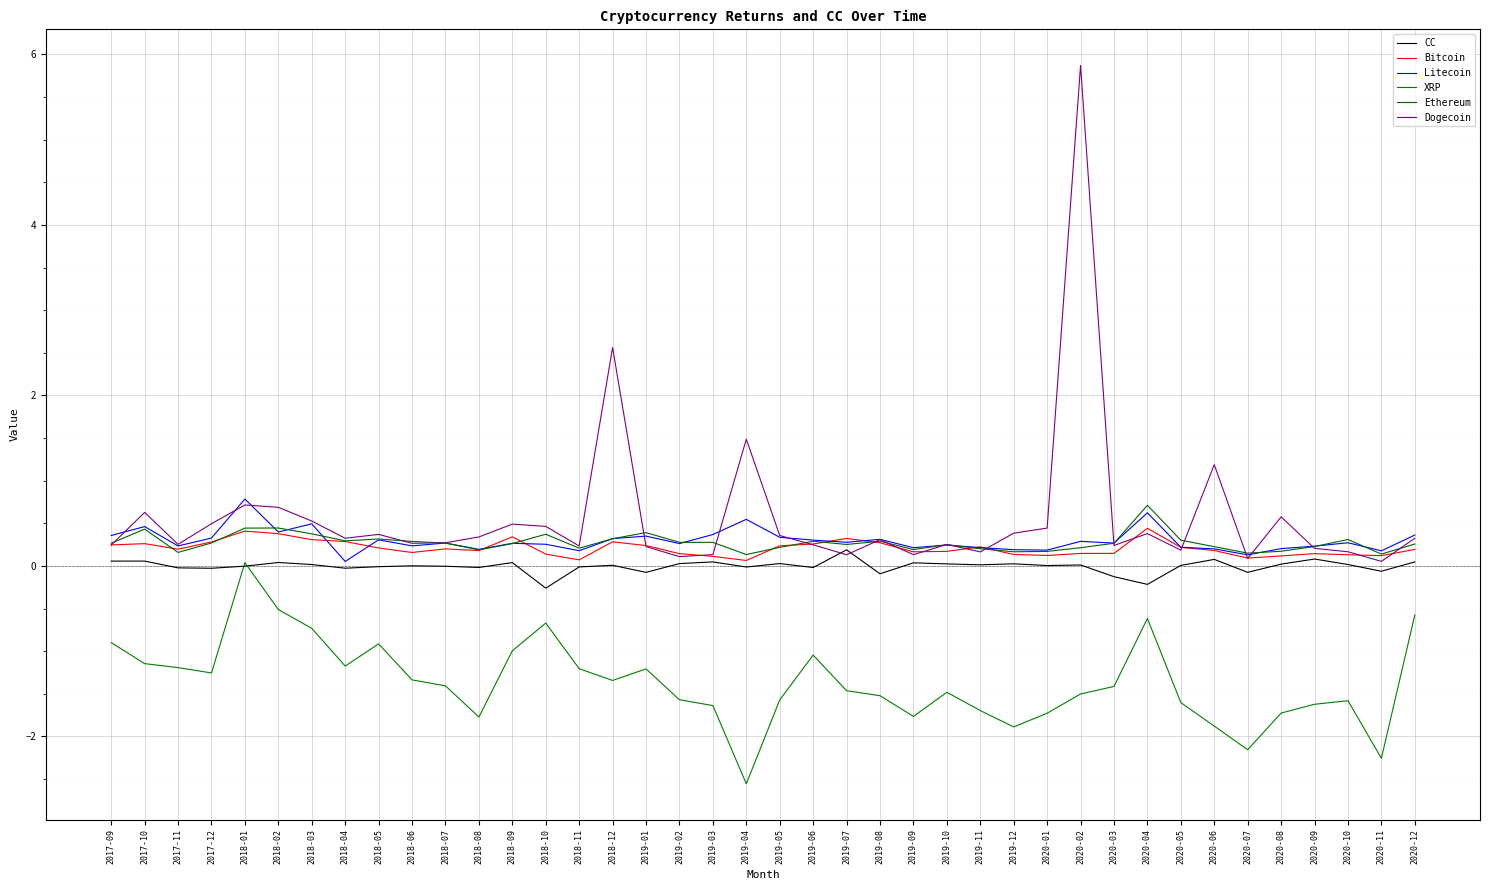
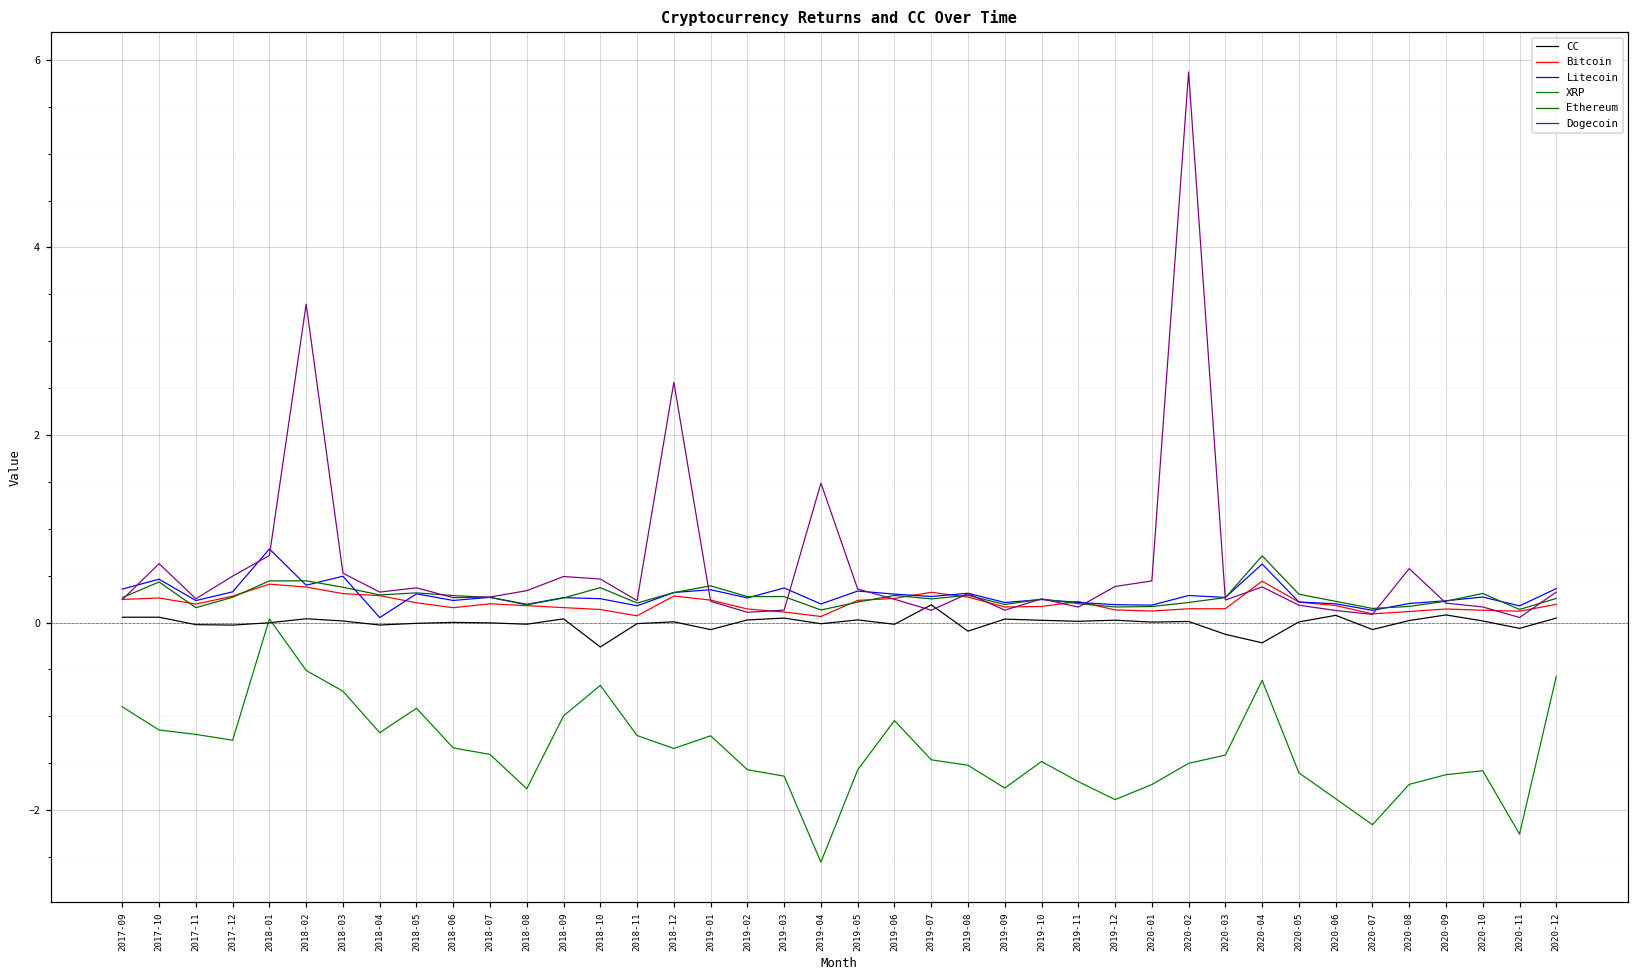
  {
    "CC": {
      "2017-09": 0.1,
      "2017-10": 0.1,
      "2017-11": 0.0,
      "2017-12": 0.0,
      "2018-01": 0.0,
      "2018-02": 0.0,
      "2018-03": 0.0,
      "2018-04": 0.0,
      "2018-05": 0.0,
      "2018-06": 0.0,
      "2018-07": 0.0,
      "2018-08": 0.0,
      "2018-09": 0.0,
      "2018-10": -0.3,
      "2018-11": 0.0,
      "2018-12": 0.0,
      "2019-01": -0.1,
      "2019-02": 0.0,
      "2019-03": 0.0,
      "2019-04": 0.0,
      "2019-05": 0.0,
      "2019-06": 0.0,
      "2019-07": 0.2,
      "2019-08": -0.1,
      "2019-09": 0.0,
      "2019-10": 0.0,
      "2019-11": 0.0,
      "2019-12": 0.0,
      "2020-01": 0.0,
      "2020-02": 0.0,
      "2020-03": -0.1,
      "2020-04": -0.2,
      "2020-05": 0.0,
      "2020-06": 0.1,
      "2020-07": -0.1,
      "2020-08": 0.0,
      "2020-09": 0.1,
      "2020-10": 0.0,
      "2020-11": -0.1,
      "2020-12": 0.0
    },
    "Bitcoin": {
      "2017-10": 0.3,
      "2017-11": 0.2,
      "2018-01": 0.4,
      "2018-03": 0.3,
      "2018-05": 0.2,
      "2018-06": 0.2,
      "2018-07": 0.2,
-     "2018-09": 0.3,
+     "2018-09": 0.2,
      "2018-10": 0.1,
      "2018-11": 0.1,
      "2018-12": 0.3,
      "2019-02": 0.1,
      "2019-04": 0.1,
      "2019-07": 0.3,
      "2019-10": 0.2,
      "2019-12": 0.1,
      "2020-01": 0.1,
      "2020-02": 0.1,
      "2020-03": 0.1,
      "2020-04": 0.4,
      "2020-08": 0.1,
      "2020-09": 0.1,
      "2020-10": 0.1,
      "2020-12": 0.2
    },
    "Litecoin": {
      "2017-09": 0.4,
      "2017-12": 0.3,
      "2018-01": 0.8,
      "2018-03": 0.5,
      "2018-04": 0.1,
      "2018-06": 0.2,
      "2018-10": 0.3,
      "2019-01": 0.4,
      "2019-03": 0.4,
-     "2019-04": 0.5,
+     "2019-04": 0.2,
      "2020-02": 0.3,
      "2020-04": 0.6,
      "2020-08": 0.2,
      "2020-10": 0.3,
      "2020-11": 0.2,
      "2020-12": 0.4
    },
    "Dogecoin": {
      "2017-10": 0.6,
      "2017-12": 0.5,
      "2018-01": 0.7,
-     "2018-02": 0.7,
+     "2018-02": 3.4,
      "2018-03": 0.5,
      "2018-05": 0.4,
      "2018-08": 0.3,
      "2018-09": 0.5,
      "2018-10": 0.5,
      "2018-12": 2.6,
      "2019-02": 0.1,
      "2019-04": 1.5,
      "2019-07": 0.1,
      "2019-09": 0.1,
      "2019-11": 0.2,
      "2019-12": 0.4,
      "2020-01": 0.4,
      "2020-02": 5.9,
      "2020-04": 0.4,
      "2020-05": 0.2,
-     "2020-06": 1.2,
+     "2020-06": 0.1,
      "2020-08": 0.6,
      "2020-10": 0.2,
      "2020-11": 0.1,
      "2020-12": 0.3
    }
  }
